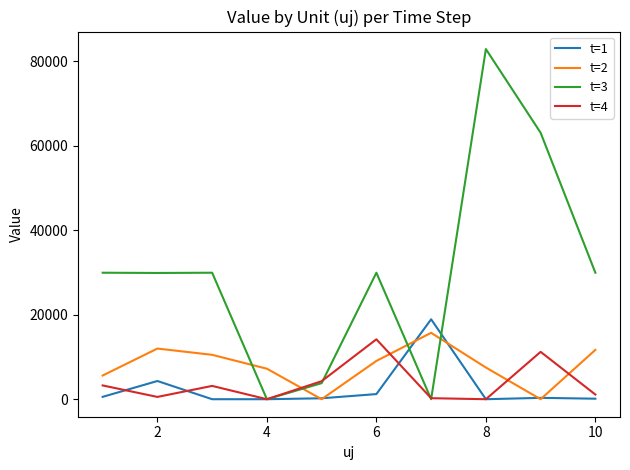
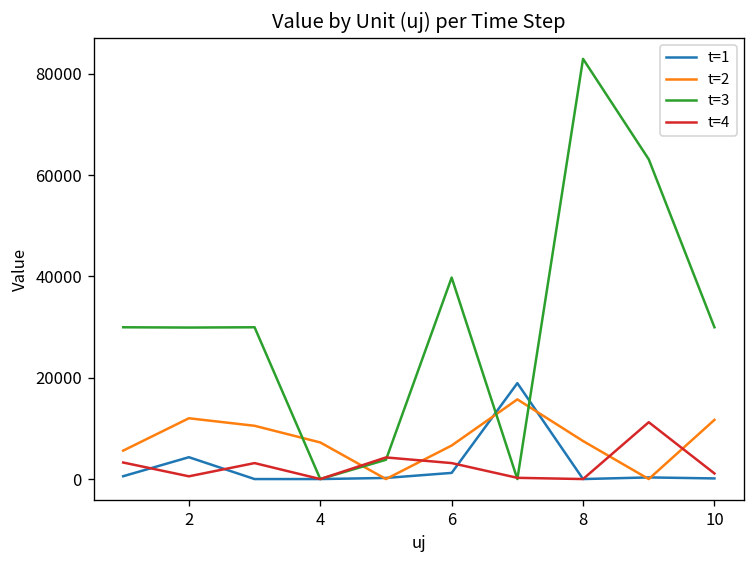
  {
    "t=1": {
      "2": 4000,
      "6": 1000,
      "10": 0
    },
    "t=2": {
      "2": 12000,
      "4": 7000,
-     "6": 9000,
+     "6": 7000,
      "8": 8000,
      "10": 12000
    },
    "t=3": {
      "2": 30000,
-     "6": 30000,
+     "6": 40000,
      "8": 83000,
      "10": 30000
    },
    "t=4": {
      "2": 1000,
-     "6": 14000,
+     "6": 3000,
      "10": 1000
    }
  }
